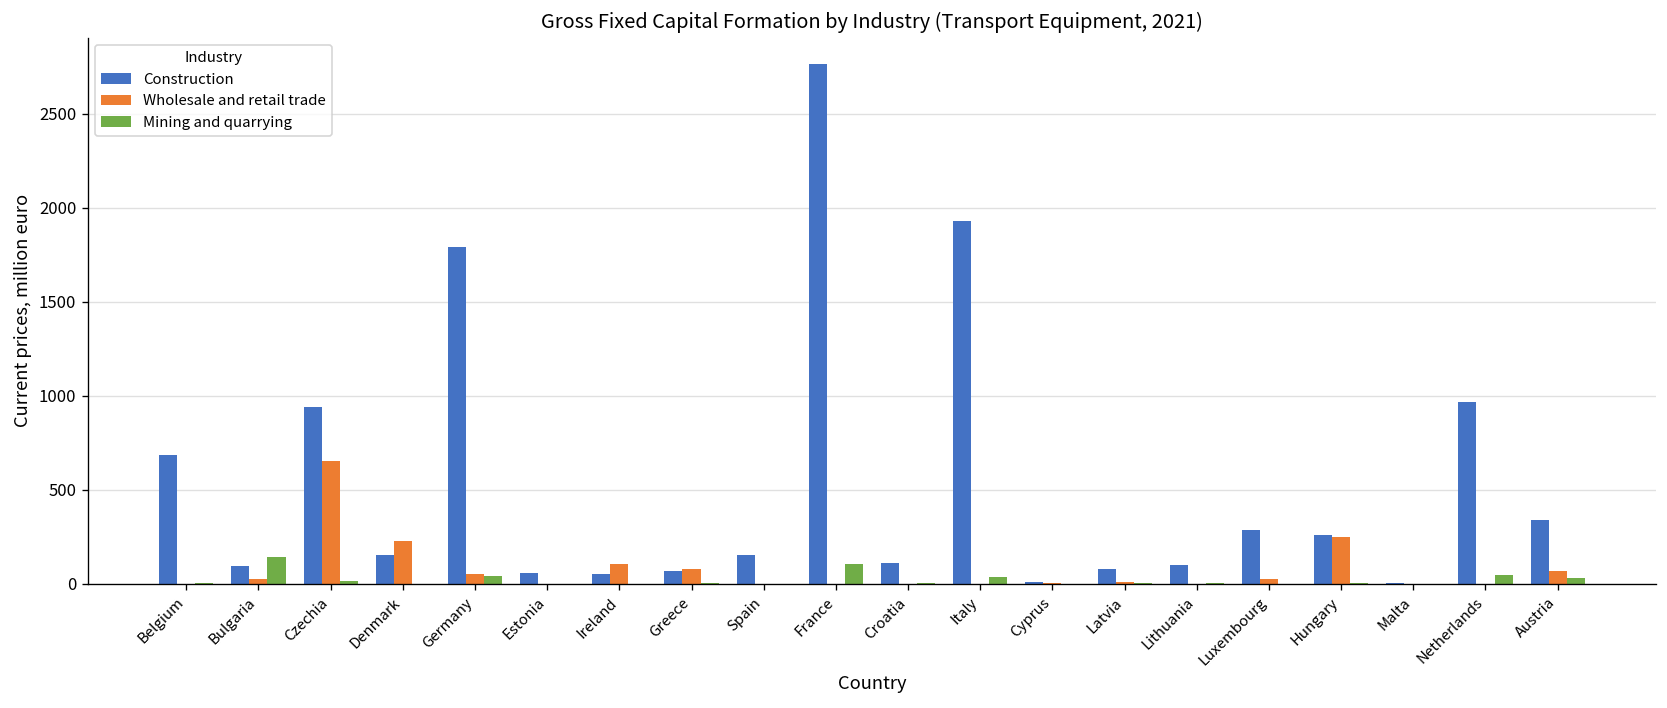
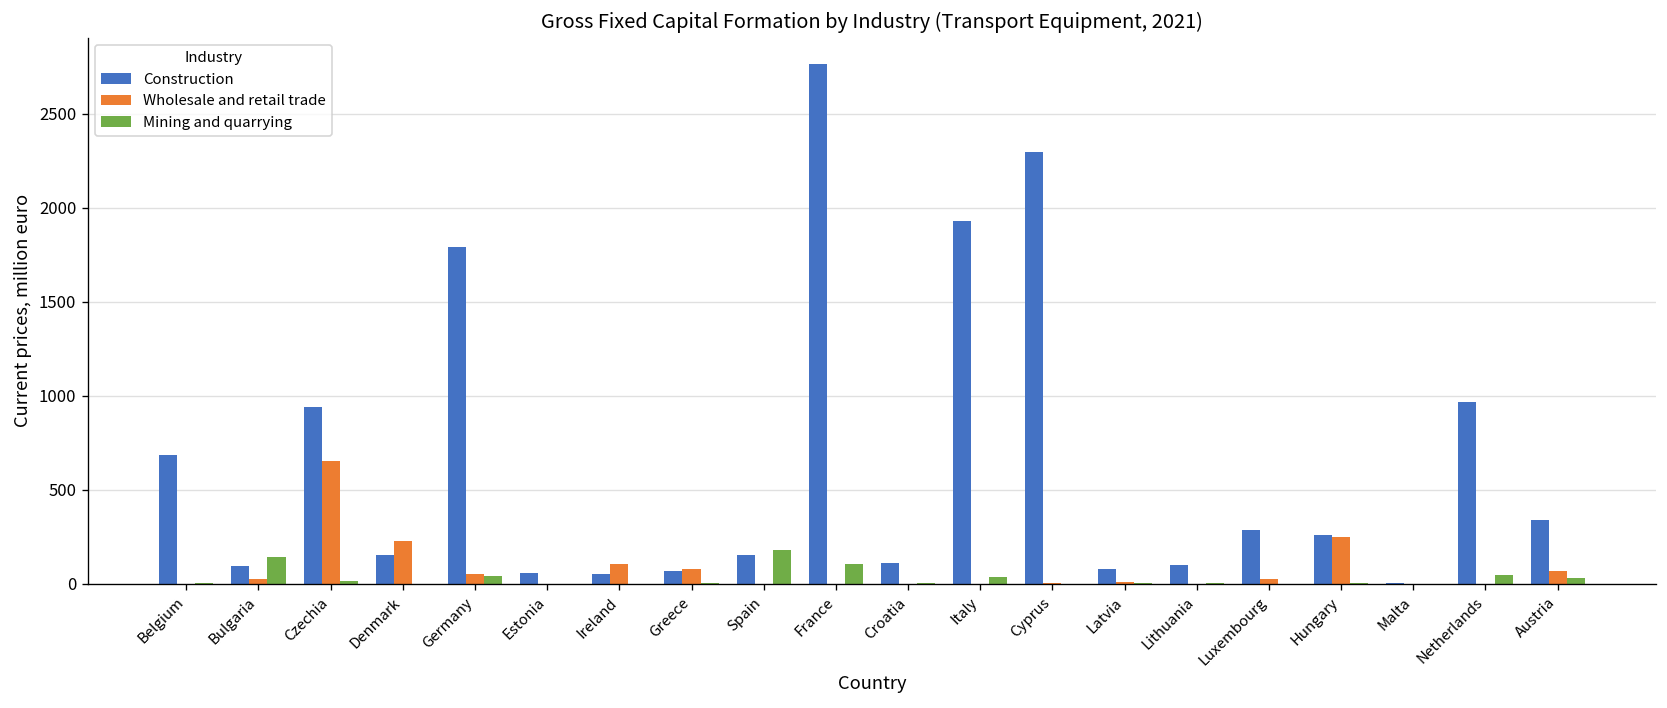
  {
    "Construction": {
      "Belgium": 690,
      "Bulgaria": 90,
      "Czechia": 940,
      "Denmark": 150,
      "Germany": 1790,
      "Estonia": 60,
      "Ireland": 50,
      "Greece": 70,
      "Spain": 150,
      "France": 2770,
      "Croatia": 110,
      "Italy": 1930,
-     "Cyprus": 10,
+     "Cyprus": 2300,
      "Latvia": 80,
      "Lithuania": 100,
      "Luxembourg": 290,
      "Hungary": 260,
      "Netherlands": 970,
      "Austria": 340
    },
    "Wholesale and retail trade": {
      "Belgium": 0,
      "Bulgaria": 20,
      "Czechia": 650,
      "Denmark": 230,
      "Germany": 50,
      "Estonia": 0,
      "Ireland": 110,
      "Greece": 80,
      "Spain": 0,
      "France": 0,
      "Croatia": 0,
      "Italy": 0,
      "Lithuania": 0,
      "Luxembourg": 30,
      "Hungary": 250,
      "Malta": 0,
      "Netherlands": 0,
      "Austria": 70
    },
    "Mining and quarrying": {
      "Bulgaria": 140,
      "Germany": 40,
-     "Spain": 0,
+     "Spain": 180,
      "France": 110,
      "Italy": 40,
      "Malta": 0,
      "Netherlands": 50,
      "Austria": 30
    }
  }
